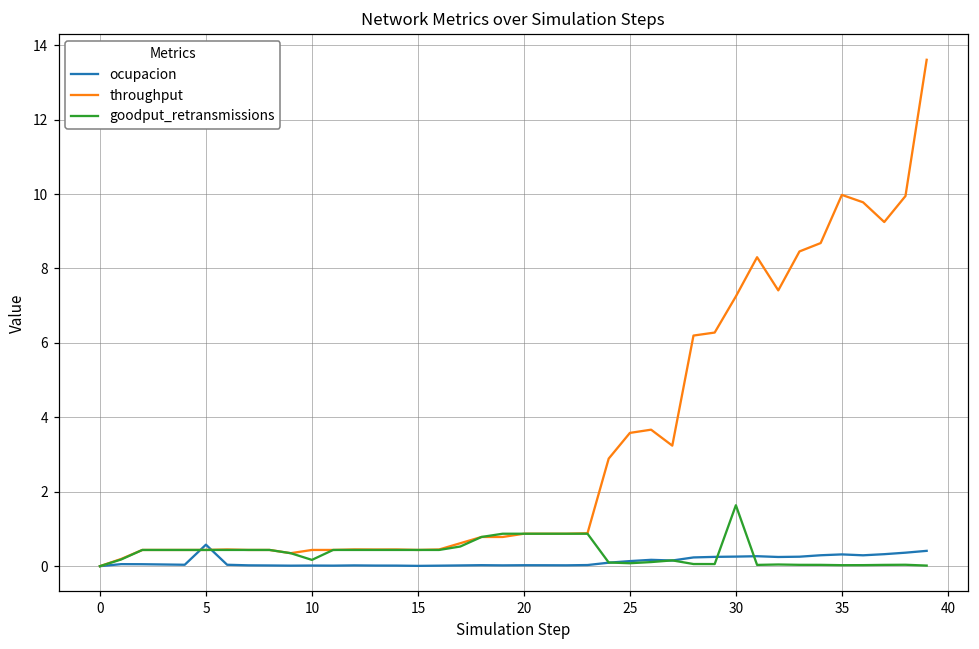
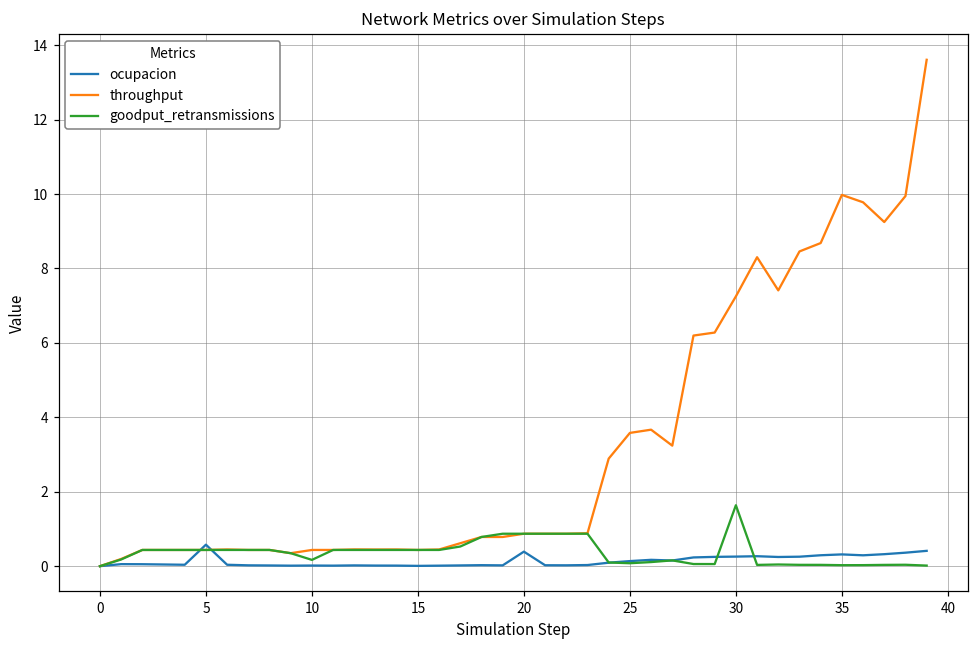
  {
    "ocupacion": {
      "5": 0.6,
      "10": 0.0,
      "15": 0.0,
-     "20": 0.0,
+     "20": 0.4,
      "30": 0.3,
      "35": 0.3
    },
    "throughput": {
      "10": 0.4,
      "25": 3.6,
      "30": 7.3,
      "35": 10.0
    },
    "goodput_retransmissions": {
      "10": 0.2,
      "30": 1.6,
      "35": 0.0
    }
  }
